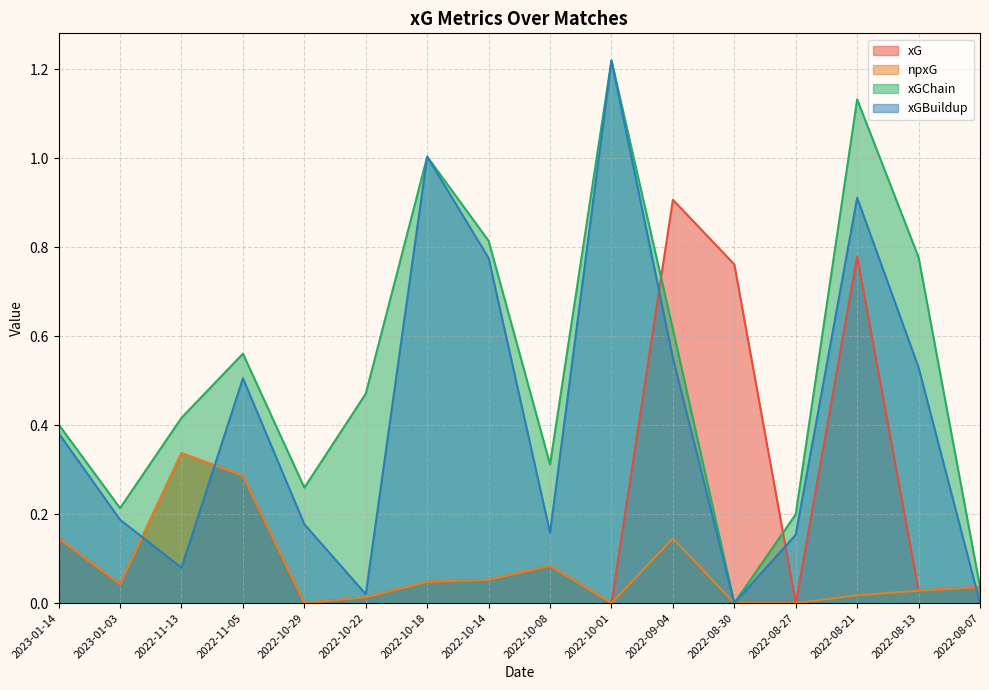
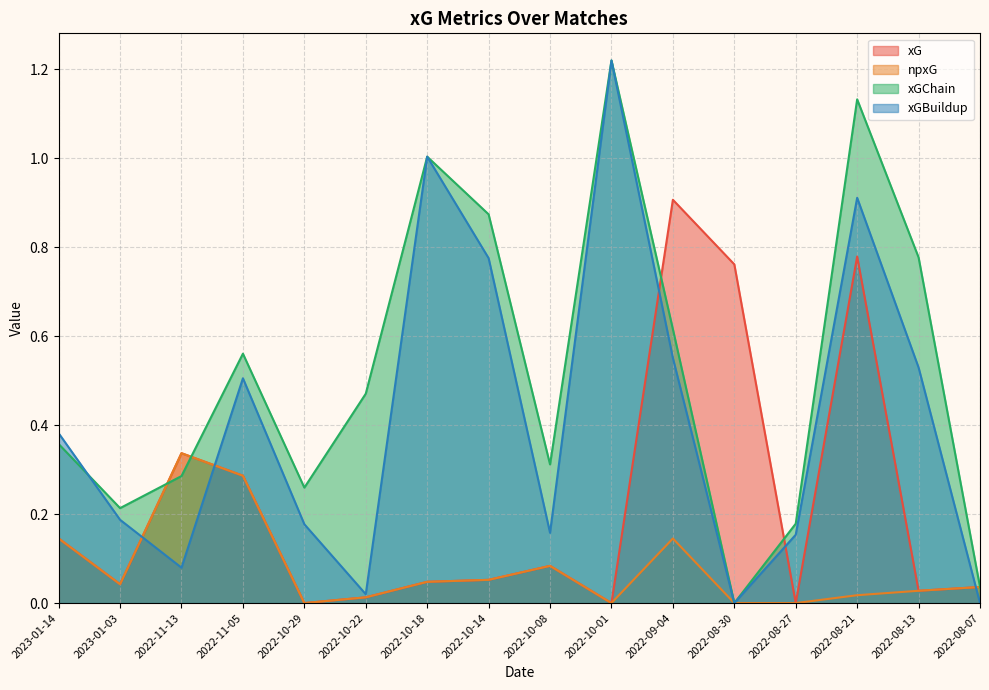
  {
    "xGChain": {
-     "2023-01-14": 0.40,
+     "2023-01-14": 0.36,
      "2023-01-03": 0.21,
-     "2022-11-13": 0.42,
+     "2022-11-13": 0.29,
      "2022-11-05": 0.56,
      "2022-10-29": 0.26,
      "2022-10-22": 0.47,
-     "2022-10-14": 0.81,
+     "2022-10-14": 0.87,
      "2022-10-08": 0.31,
      "2022-09-04": 0.62,
-     "2022-08-27": 0.20,
+     "2022-08-27": 0.18,
      "2022-08-21": 1.13,
      "2022-08-13": 0.78
    },
    "xGBuildup": {
      "2023-01-14": 0.38,
      "2023-01-03": 0.19,
      "2022-11-13": 0.08,
      "2022-11-05": 0.51,
      "2022-10-29": 0.18,
      "2022-10-22": 0.02,
      "2022-10-14": 0.78,
      "2022-10-08": 0.16,
      "2022-09-04": 0.55,
      "2022-08-27": 0.15,
      "2022-08-21": 0.91,
      "2022-08-13": 0.53,
      "2022-08-07": 0.00
    }
  }
